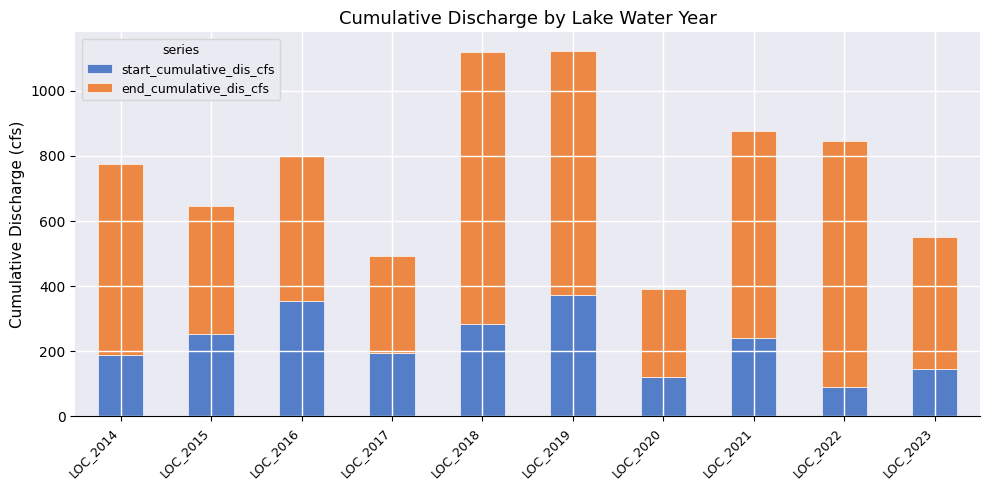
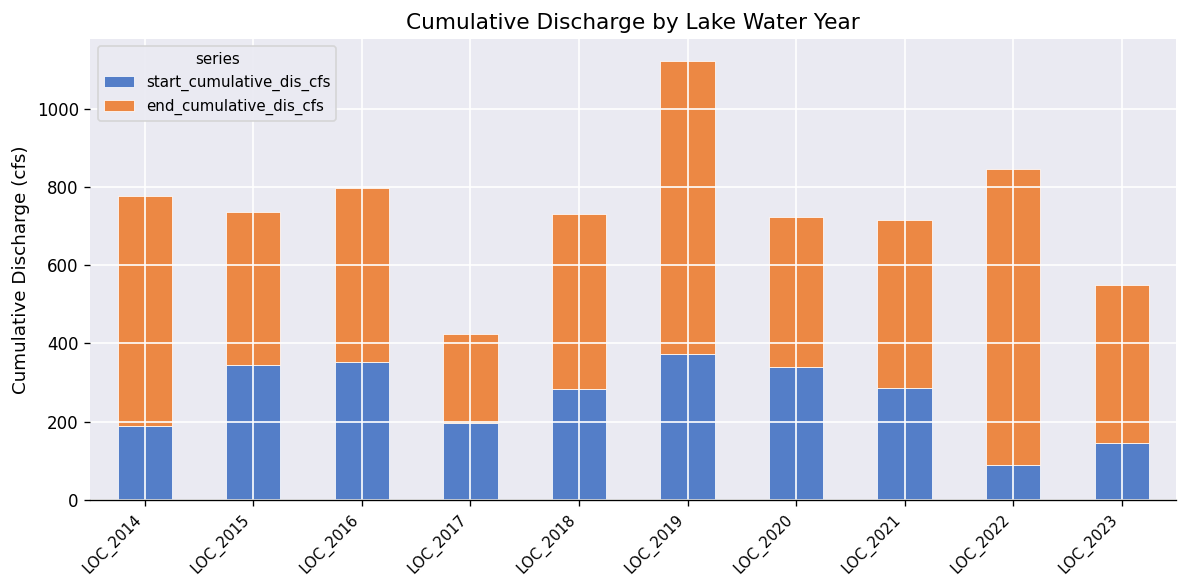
  {
    "start_cumulative_dis_cfs": {
      "LOC_2014": 190,
-     "LOC_2015": 250,
+     "LOC_2015": 340,
      "LOC_2016": 350,
      "LOC_2017": 200,
      "LOC_2018": 280,
      "LOC_2019": 370,
-     "LOC_2020": 120,
-     "LOC_2021": 240,
+     "LOC_2020": 340,
+     "LOC_2021": 290,
      "LOC_2022": 90,
      "LOC_2023": 150
    },
    "end_cumulative_dis_cfs": {
      "LOC_2014": 590,
      "LOC_2015": 390,
      "LOC_2016": 450,
-     "LOC_2017": 300,
-     "LOC_2018": 840,
+     "LOC_2017": 230,
+     "LOC_2018": 450,
      "LOC_2019": 750,
-     "LOC_2020": 270,
-     "LOC_2021": 640,
+     "LOC_2020": 380,
+     "LOC_2021": 430,
      "LOC_2022": 760,
      "LOC_2023": 400
    }
  }
